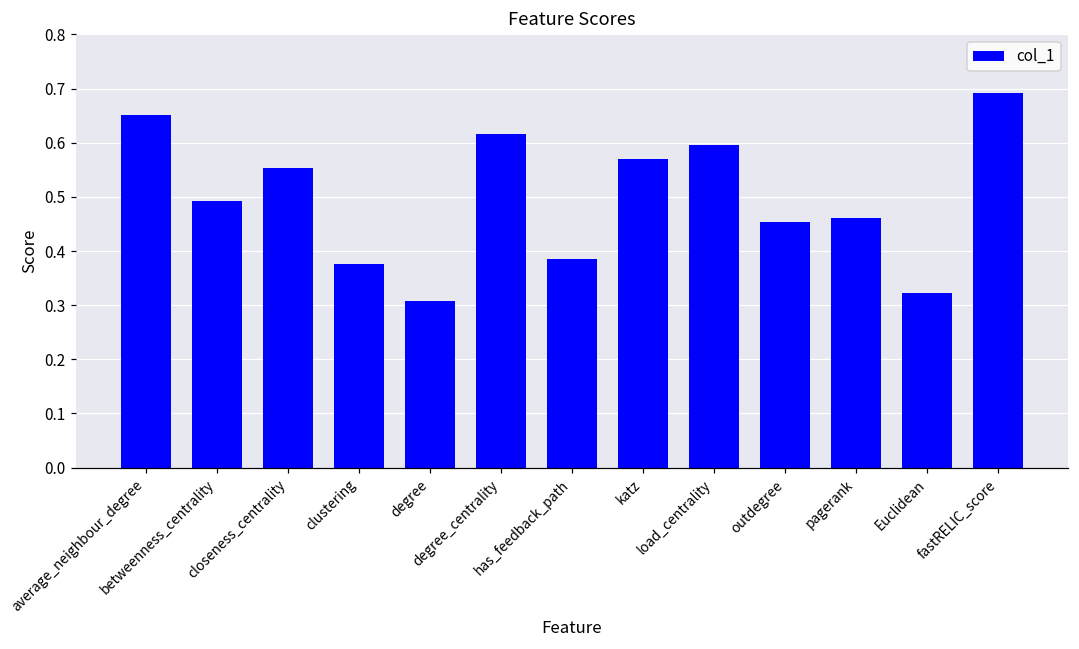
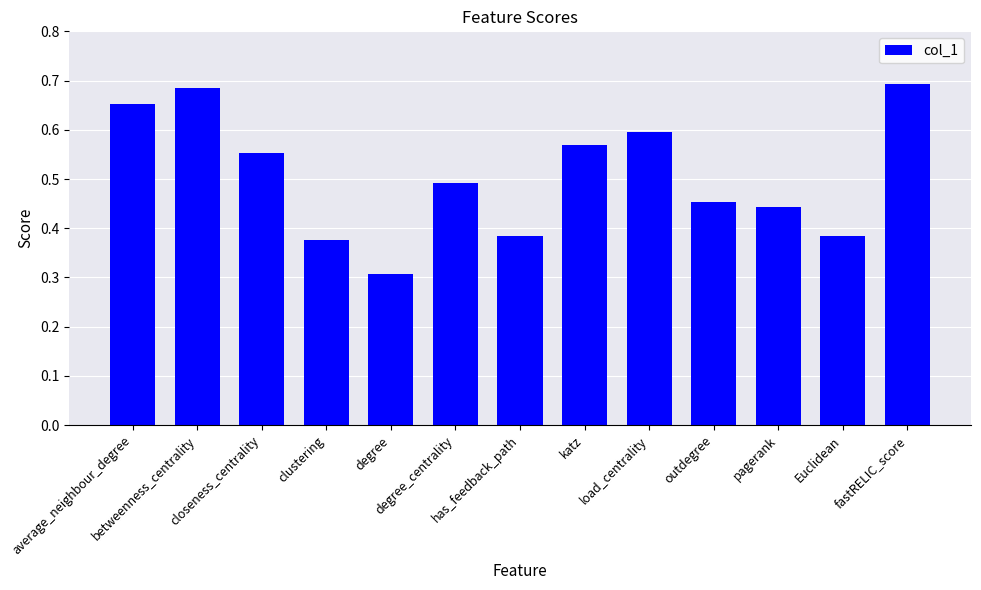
  {
    "average_neighbour_degree": 0.65,
-   "betweenness_centrality": 0.49,
+   "betweenness_centrality": 0.69,
    "closeness_centrality": 0.55,
    "clustering": 0.38,
    "degree": 0.31,
-   "degree_centrality": 0.62,
+   "degree_centrality": 0.49,
    "has_feedback_path": 0.38,
    "katz": 0.57,
    "load_centrality": 0.60,
    "outdegree": 0.45,
-   "pagerank": 0.46,
-   "Euclidean": 0.32,
+   "pagerank": 0.44,
+   "Euclidean": 0.38,
    "fastRELIC_score": 0.69
  }
